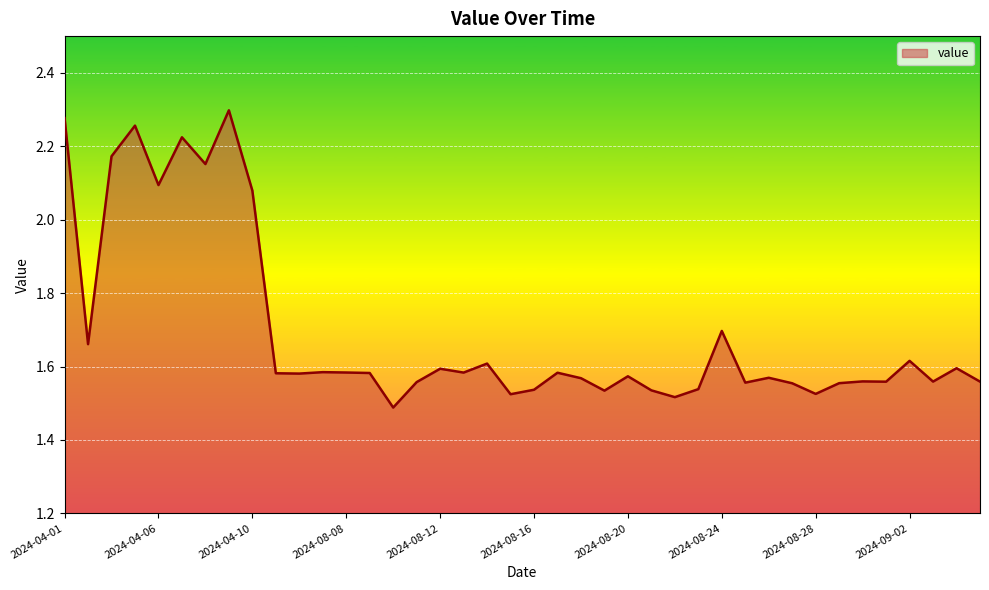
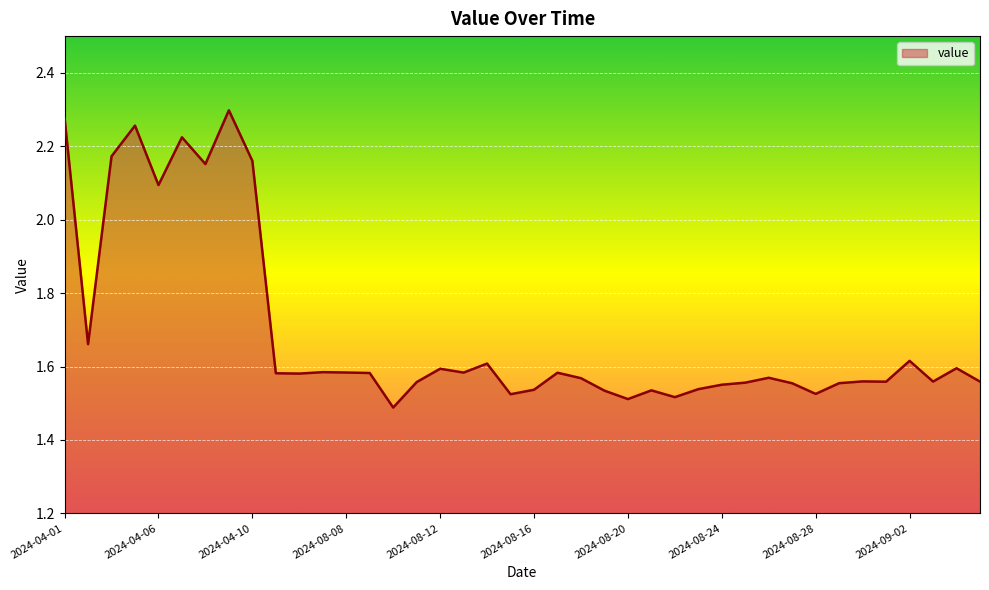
  {
    "2024-04-01": 2.28,
    "2024-04-06": 2.09,
-   "2024-04-10": 2.08,
+   "2024-04-10": 2.16,
    "2024-08-08": 1.58,
    "2024-08-12": 1.59,
    "2024-08-16": 1.54,
-   "2024-08-20": 1.57,
-   "2024-08-24": 1.70,
+   "2024-08-20": 1.51,
+   "2024-08-24": 1.55,
    "2024-08-28": 1.53,
    "2024-09-02": 1.62
  }
